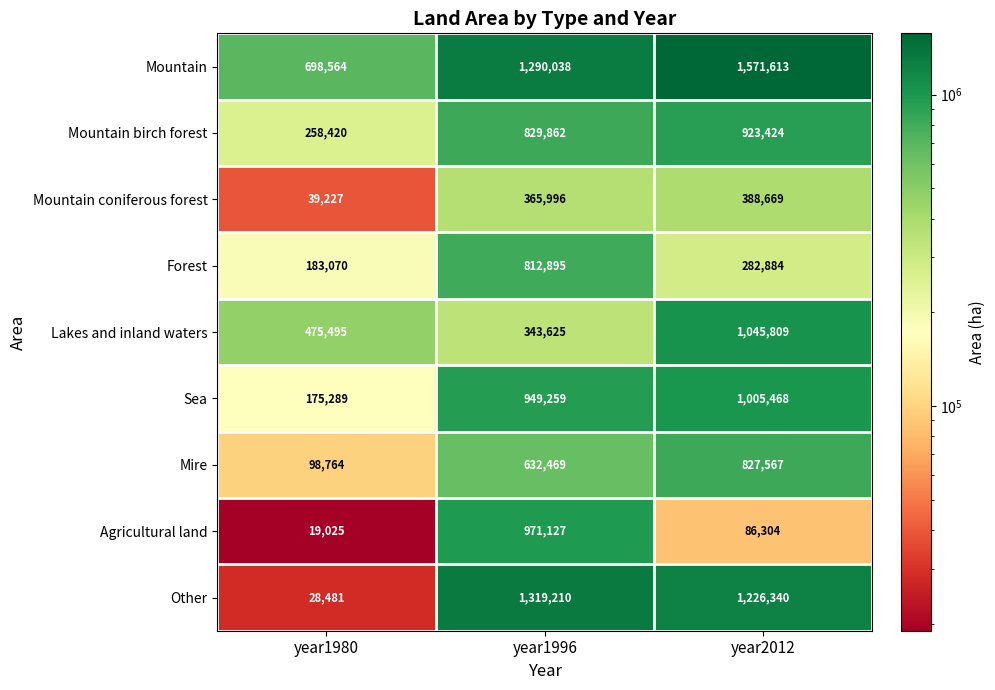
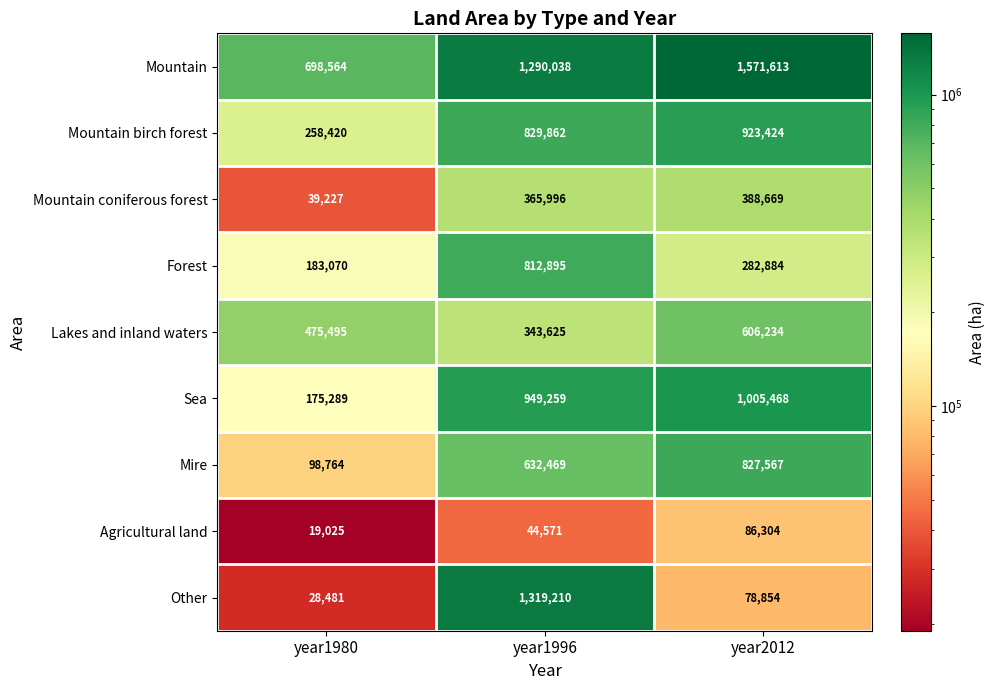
  {
    "Mountain": {
      "year1980": "698,564",
      "year1996": "1,290,038",
      "year2012": "1,571,613"
    },
    "Mountain birch forest": {
      "year1980": "258,420",
      "year1996": "829,862",
      "year2012": "923,424"
    },
    "Mountain coniferous forest": {
      "year1980": "39,227",
      "year1996": "365,996",
      "year2012": "388,669"
    },
    "Forest": {
      "year1980": "183,070",
      "year1996": "812,895",
      "year2012": "282,884"
    },
    "Lakes and inland waters": {
      "year1980": "475,495",
      "year1996": "343,625",
-     "year2012": "1,045,809"
+     "year2012": "606,234"
    },
    "Sea": {
      "year1980": "175,289",
      "year1996": "949,259",
      "year2012": "1,005,468"
    },
    "Mire": {
      "year1980": "98,764",
      "year1996": "632,469",
      "year2012": "827,567"
    },
    "Agricultural land": {
      "year1980": "19,025",
-     "year1996": "971,127",
+     "year1996": "44,571",
      "year2012": "86,304"
    },
    "Other": {
      "year1980": "28,481",
      "year1996": "1,319,210",
-     "year2012": "1,226,340"
+     "year2012": "78,854"
    }
  }
